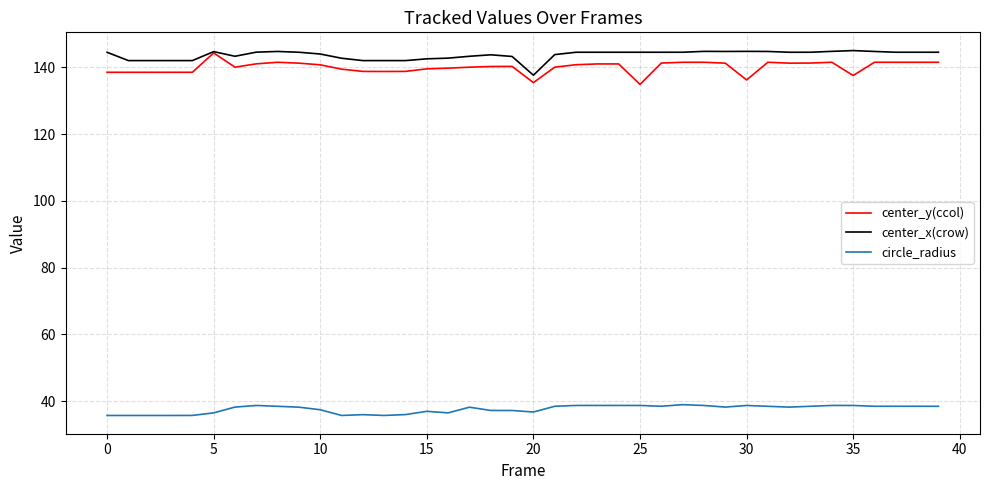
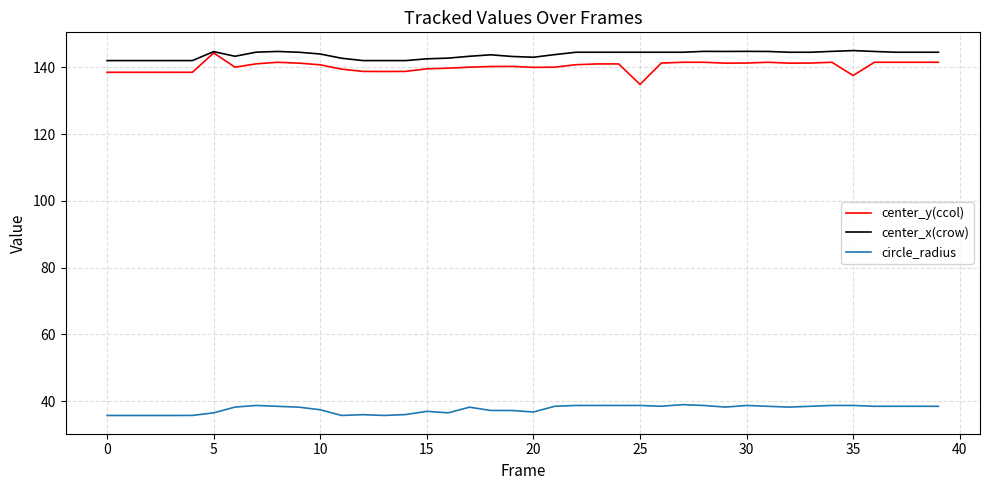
  {
    "center_y(ccol)": {
      "0": 138,
      "10": 141,
      "15": 140,
-     "20": 135,
+     "20": 140,
      "25": 135,
-     "30": 136,
+     "30": 141,
      "35": 138
    },
    "center_x(crow)": {
-     "0": 144,
+     "0": 142,
      "10": 144,
      "15": 143,
-     "20": 138,
+     "20": 143,
      "25": 145,
      "30": 145,
      "35": 145
    },
    "circle_radius": {
      "0": 36,
      "5": 37,
      "10": 37,
      "15": 37,
      "20": 37,
      "25": 39,
      "30": 39,
      "35": 39
    }
  }
